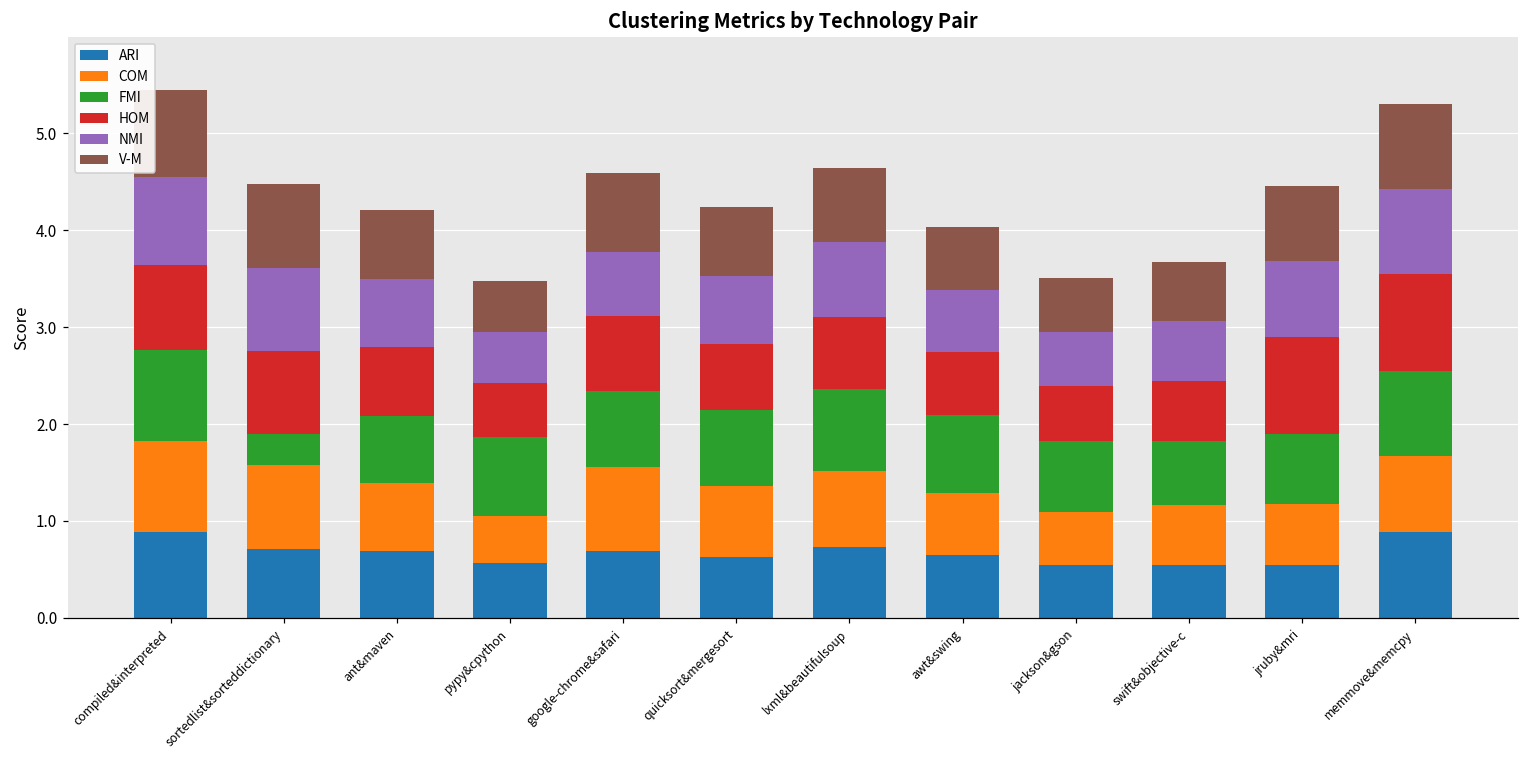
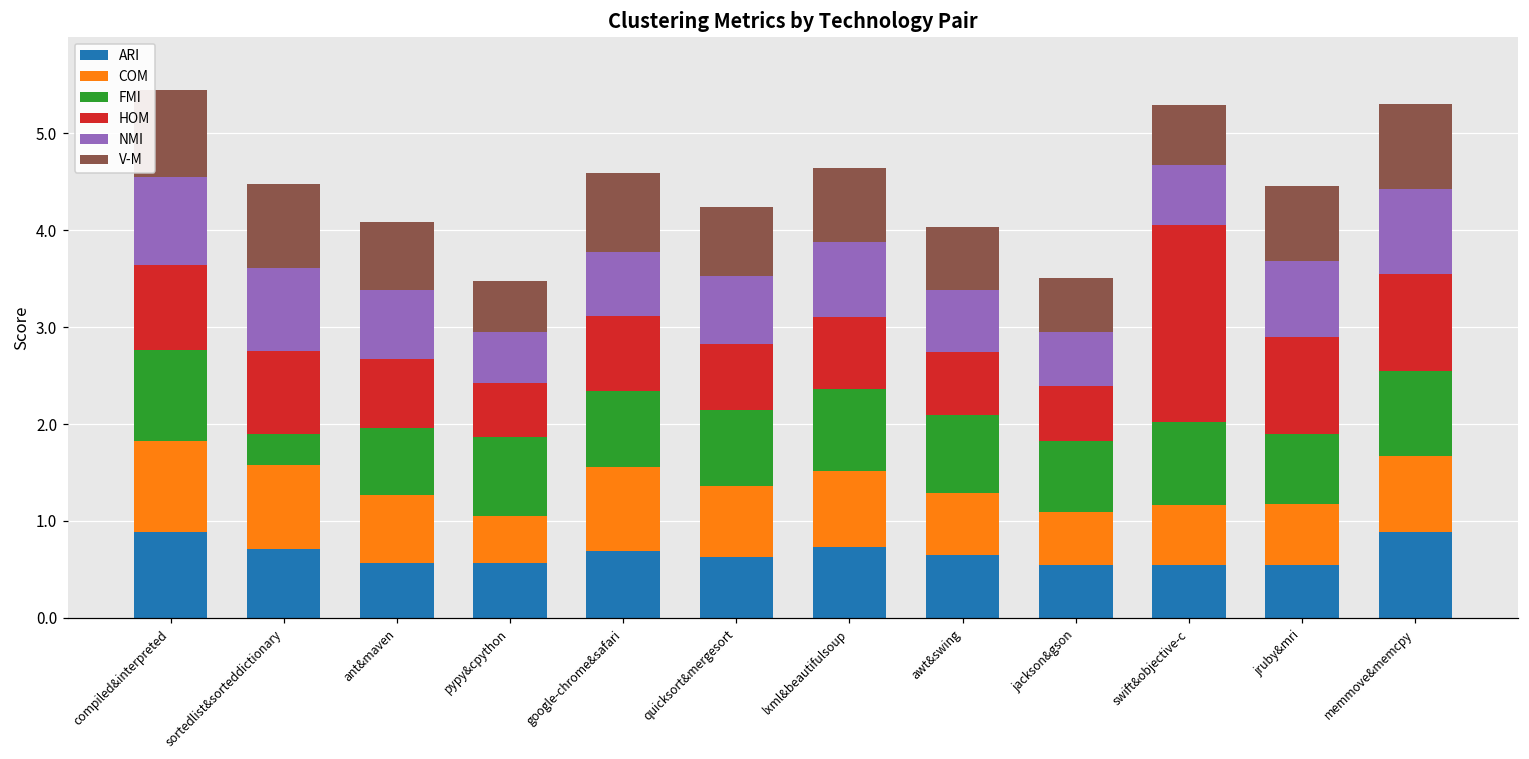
  {
    "ARI": {
      "compiled&interpreted": 0.9,
      "sortedlist&sorteddictionary": 0.7,
-     "ant&maven": 0.7,
+     "ant&maven": 0.6,
      "pypy&cpython": 0.6,
      "google-chrome&safari": 0.7,
      "quicksort&mergesort": 0.6,
      "lxml&beautifulsoup": 0.7,
      "awt&swing": 0.6,
      "jackson&gson": 0.5,
      "swift&objective-c": 0.5,
      "jruby&mri": 0.5,
      "memmove&memcpy": 0.9
    },
    "COM": {
      "compiled&interpreted": 0.9,
      "sortedlist&sorteddictionary": 0.9,
      "ant&maven": 0.7,
      "pypy&cpython": 0.5,
      "google-chrome&safari": 0.9,
      "quicksort&mergesort": 0.7,
      "lxml&beautifulsoup": 0.8,
      "awt&swing": 0.6,
      "jackson&gson": 0.5,
      "swift&objective-c": 0.6,
      "jruby&mri": 0.6,
      "memmove&memcpy": 0.8
    },
    "FMI": {
      "compiled&interpreted": 0.9,
      "sortedlist&sorteddictionary": 0.3,
      "ant&maven": 0.7,
      "pypy&cpython": 0.8,
      "google-chrome&safari": 0.8,
      "quicksort&mergesort": 0.8,
      "lxml&beautifulsoup": 0.8,
      "awt&swing": 0.8,
      "jackson&gson": 0.7,
-     "swift&objective-c": 0.7,
+     "swift&objective-c": 0.9,
      "jruby&mri": 0.7,
      "memmove&memcpy": 0.9
    },
    "HOM": {
      "compiled&interpreted": 0.9,
      "sortedlist&sorteddictionary": 0.9,
      "ant&maven": 0.7,
      "pypy&cpython": 0.6,
      "google-chrome&safari": 0.8,
      "quicksort&mergesort": 0.7,
      "lxml&beautifulsoup": 0.7,
      "awt&swing": 0.6,
      "jackson&gson": 0.6,
-     "swift&objective-c": 0.6,
+     "swift&objective-c": 2.0,
      "jruby&mri": 1.0,
      "memmove&memcpy": 1.0
    },
    "NMI": {
      "compiled&interpreted": 0.9,
      "sortedlist&sorteddictionary": 0.9,
      "ant&maven": 0.7,
      "pypy&cpython": 0.5,
      "google-chrome&safari": 0.7,
      "quicksort&mergesort": 0.7,
      "lxml&beautifulsoup": 0.8,
      "awt&swing": 0.6,
      "jackson&gson": 0.6,
      "swift&objective-c": 0.6,
      "jruby&mri": 0.8,
      "memmove&memcpy": 0.9
    },
    "V-M": {
      "compiled&interpreted": 0.9,
      "sortedlist&sorteddictionary": 0.9,
      "ant&maven": 0.7,
      "pypy&cpython": 0.5,
      "google-chrome&safari": 0.8,
      "quicksort&mergesort": 0.7,
      "lxml&beautifulsoup": 0.8,
      "awt&swing": 0.6,
      "jackson&gson": 0.6,
      "swift&objective-c": 0.6,
      "jruby&mri": 0.8,
      "memmove&memcpy": 0.9
    }
  }
